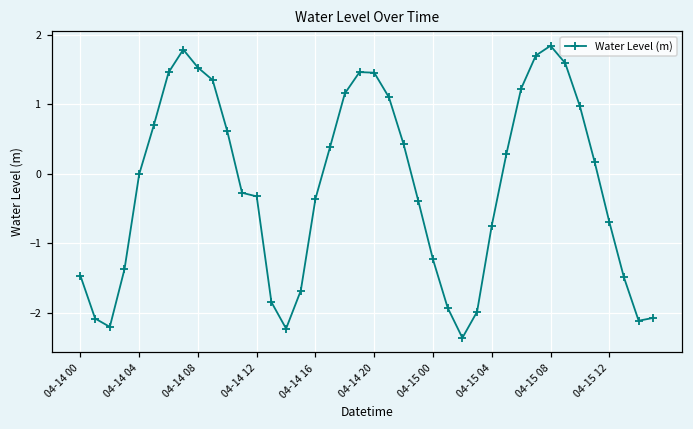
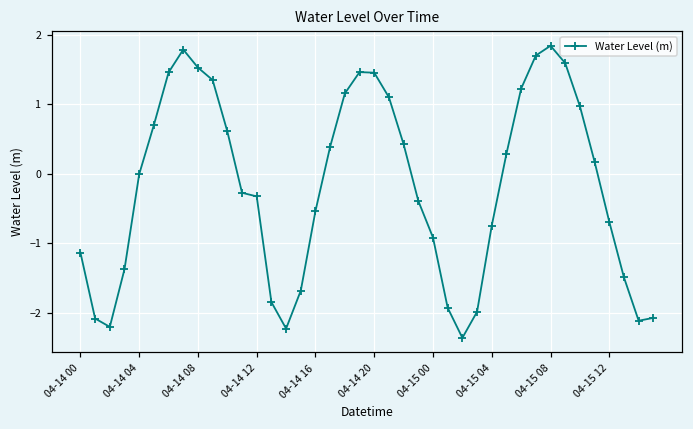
  {
-   "04-14 00": -1.5,
+   "04-14 00": -1.1,
    "04-14 04": 0.0,
    "04-14 08": 1.5,
    "04-14 12": -0.3,
-   "04-14 16": -0.4,
+   "04-14 16": -0.5,
    "04-14 20": 1.5,
-   "04-15 00": -1.2,
+   "04-15 00": -0.9,
    "04-15 04": -0.7,
    "04-15 08": 1.8,
    "04-15 12": -0.7
  }
